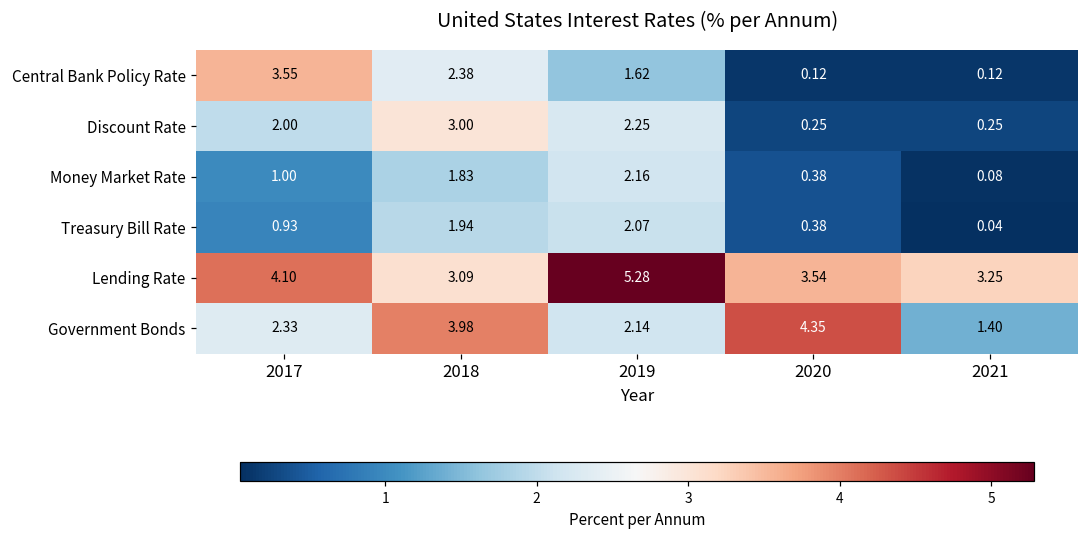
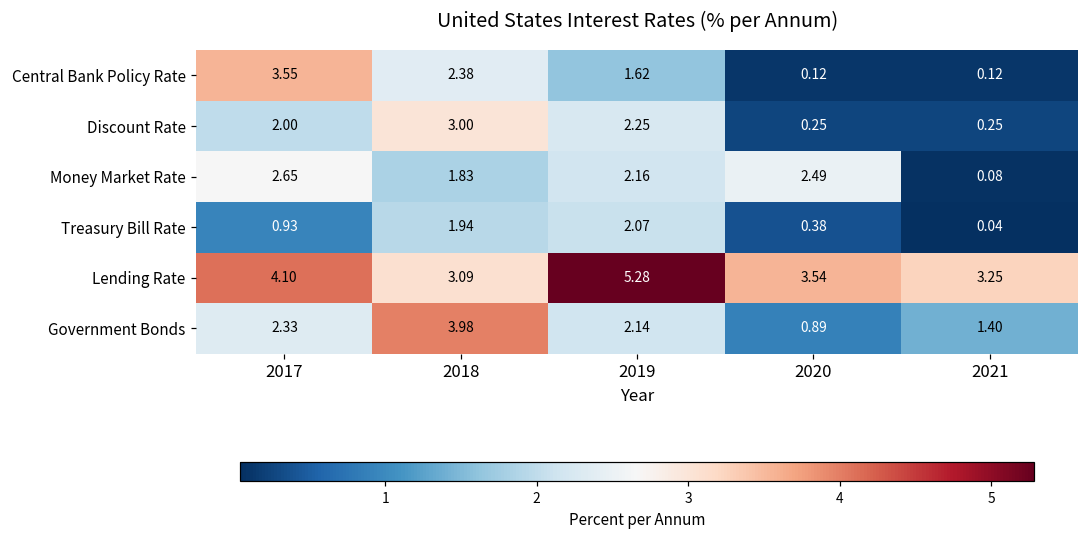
  {
    "Central Bank Policy Rate": {
      "2017": 3.55,
      "2018": 2.38,
      "2019": 1.62,
      "2020": 0.12,
      "2021": 0.12
    },
    "Discount Rate": {
      "2017": 2.00,
      "2018": 3.00,
      "2019": 2.25,
      "2020": 0.25,
      "2021": 0.25
    },
    "Money Market Rate": {
-     "2017": 1.00,
+     "2017": 2.65,
      "2018": 1.83,
      "2019": 2.16,
-     "2020": 0.38,
+     "2020": 2.49,
      "2021": 0.08
    },
    "Treasury Bill Rate": {
      "2017": 0.93,
      "2018": 1.94,
      "2019": 2.07,
      "2020": 0.38,
      "2021": 0.04
    },
    "Lending Rate": {
      "2017": 4.10,
      "2018": 3.09,
      "2019": 5.28,
      "2020": 3.54,
      "2021": 3.25
    },
    "Government Bonds": {
      "2017": 2.33,
      "2018": 3.98,
      "2019": 2.14,
-     "2020": 4.35,
+     "2020": 0.89,
      "2021": 1.40
    }
  }
